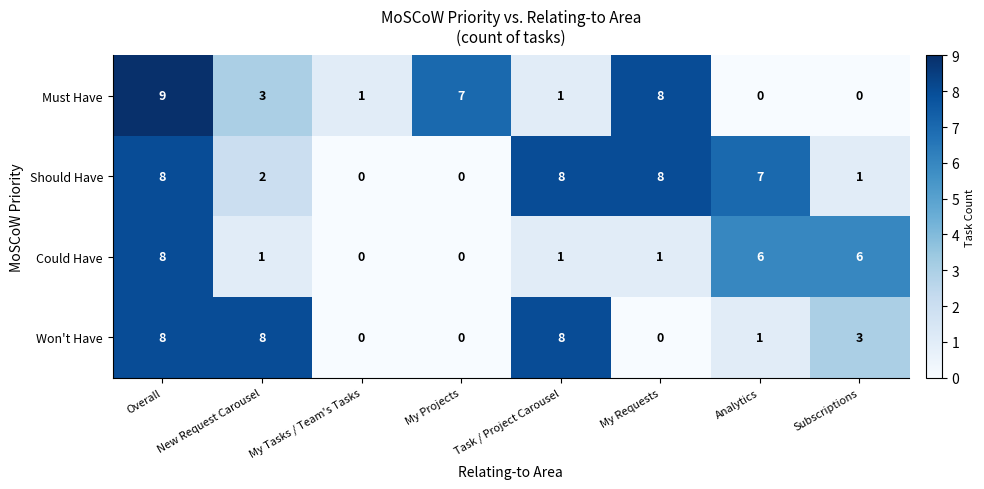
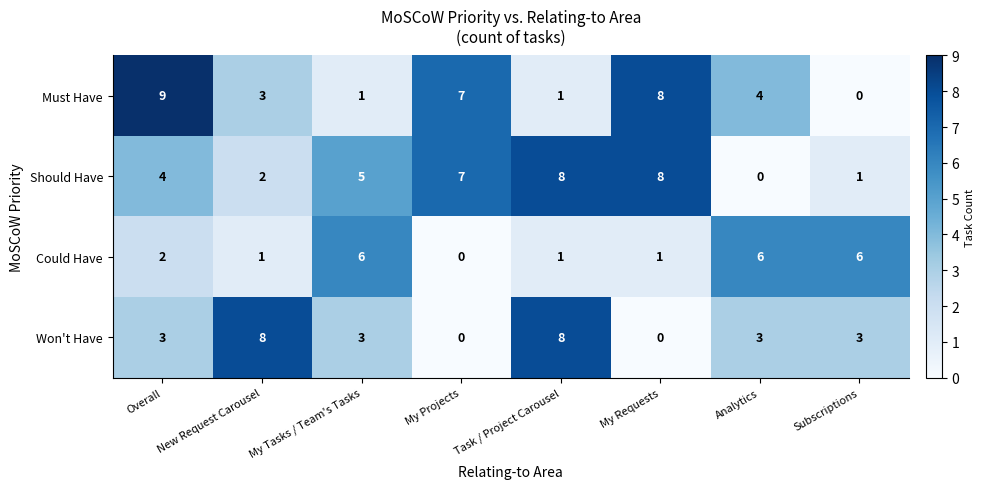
  {
    "Must Have": {
      "Overall": 9,
      "New Request Carousel": 3,
      "My Tasks / Team's Tasks": 1,
      "My Projects": 7,
      "Task / Project Carousel": 1,
      "My Requests": 8,
-     "Analytics": 0,
+     "Analytics": 4,
      "Subscriptions": 0
    },
    "Should Have": {
-     "Overall": 8,
+     "Overall": 4,
      "New Request Carousel": 2,
-     "My Tasks / Team's Tasks": 0,
-     "My Projects": 0,
+     "My Tasks / Team's Tasks": 5,
+     "My Projects": 7,
      "Task / Project Carousel": 8,
      "My Requests": 8,
-     "Analytics": 7,
+     "Analytics": 0,
      "Subscriptions": 1
    },
    "Could Have": {
-     "Overall": 8,
+     "Overall": 2,
      "New Request Carousel": 1,
-     "My Tasks / Team's Tasks": 0,
+     "My Tasks / Team's Tasks": 6,
      "My Projects": 0,
      "Task / Project Carousel": 1,
      "My Requests": 1,
      "Analytics": 6,
      "Subscriptions": 6
    },
    "Won't Have": {
-     "Overall": 8,
+     "Overall": 3,
      "New Request Carousel": 8,
-     "My Tasks / Team's Tasks": 0,
+     "My Tasks / Team's Tasks": 3,
      "My Projects": 0,
      "Task / Project Carousel": 8,
      "My Requests": 0,
-     "Analytics": 1,
+     "Analytics": 3,
      "Subscriptions": 3
    }
  }
